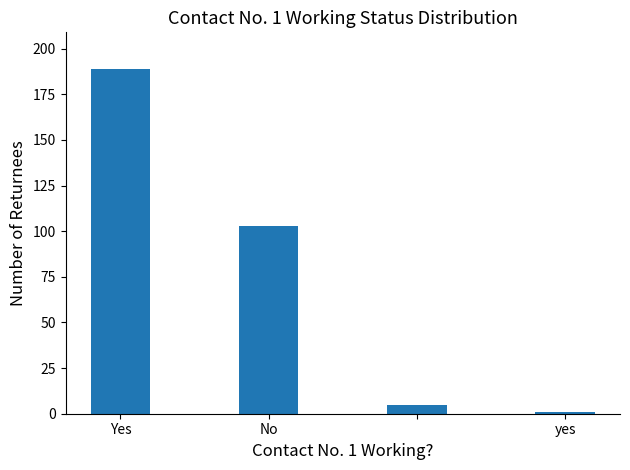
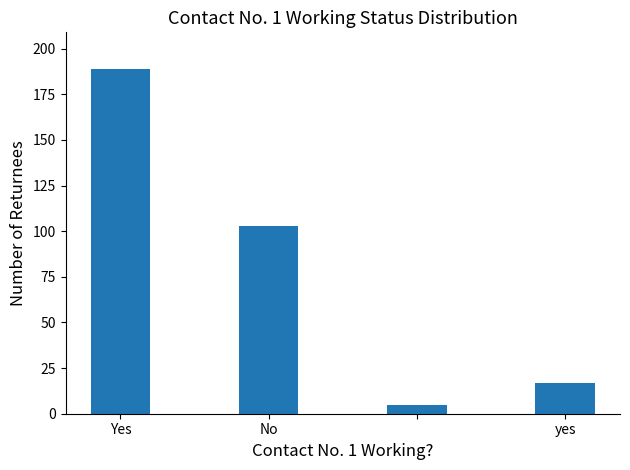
  {
    "Yes": 189,
    "No": 103,
-   "yes": 1
+   "yes": 17
  }
